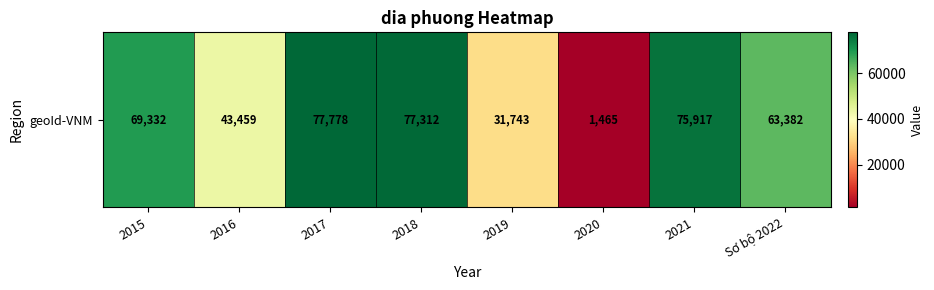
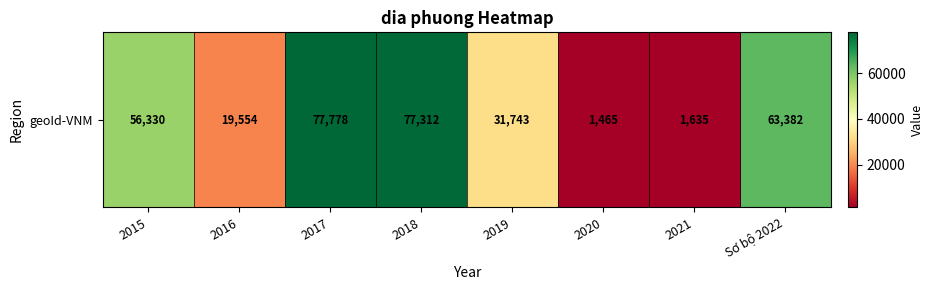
  {
    "geoId-VNM": {
-     "2015": "69,332",
-     "2016": "43,459",
+     "2015": "56,330",
+     "2016": "19,554",
      "2017": "77,778",
      "2018": "77,312",
      "2019": "31,743",
      "2020": "1,465",
-     "2021": "75,917",
+     "2021": "1,635",
      "Sơ bộ 2022": "63,382"
    }
  }
